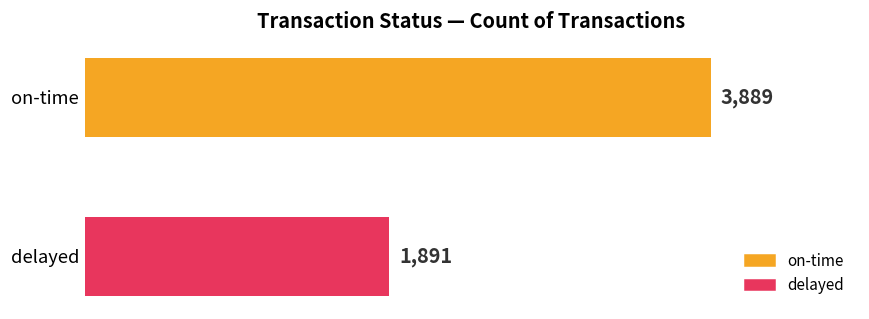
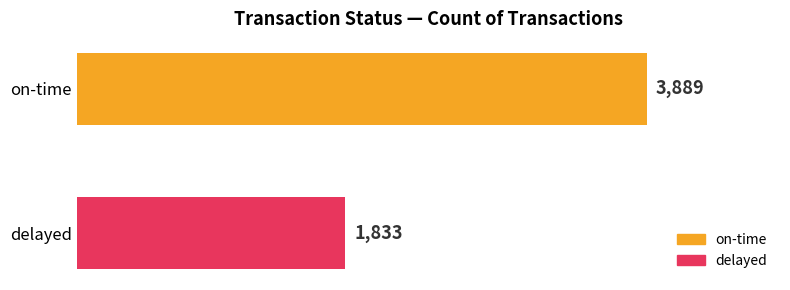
  {
    "on-time": "3,889",
-   "delayed": "1,891"
+   "delayed": "1,833"
  }
